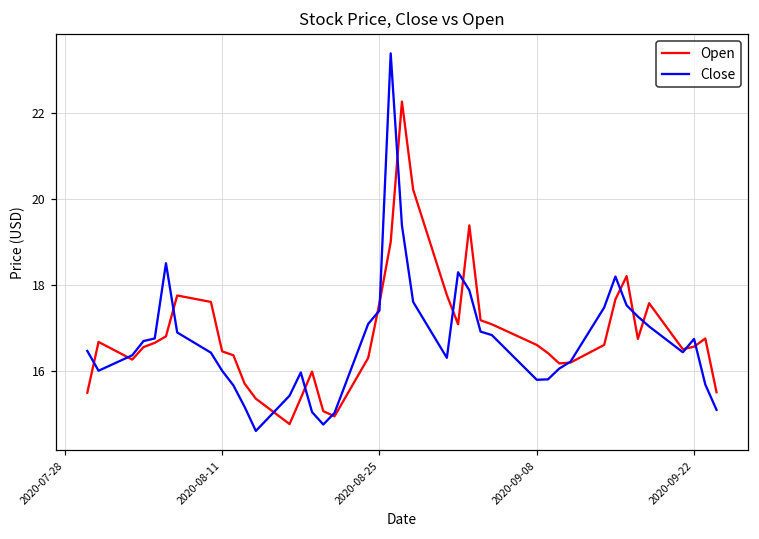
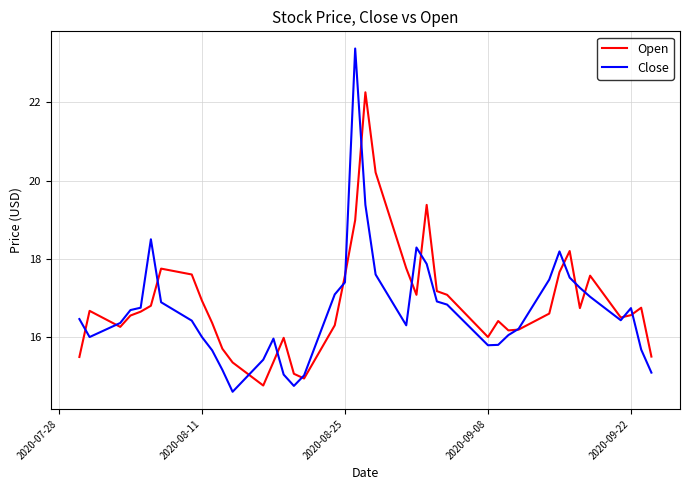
  {
    "Open": {
-     "2020-08-11": 16.5,
+     "2020-08-11": 16.9,
      "2020-08-25": 17.6,
-     "2020-09-08": 16.6,
+     "2020-09-08": 16.0,
      "2020-09-22": 16.6
    },
    "Close": {
      "2020-08-11": 16.0,
      "2020-08-25": 17.4,
      "2020-09-08": 15.8,
      "2020-09-22": 16.7
    }
  }
